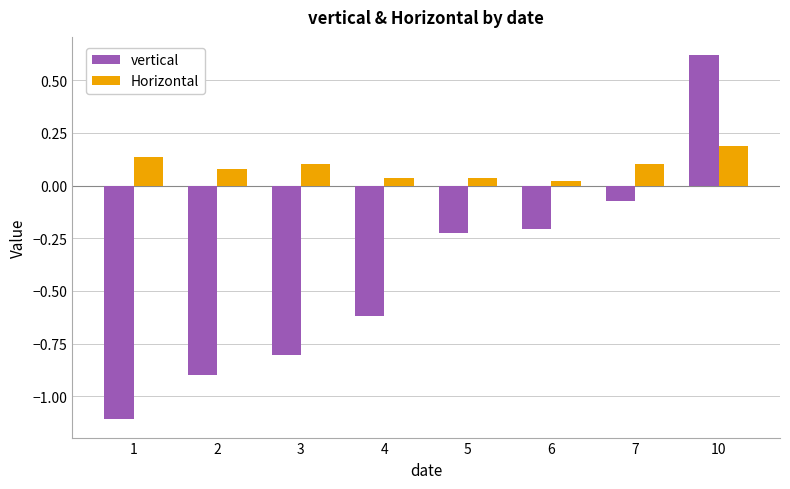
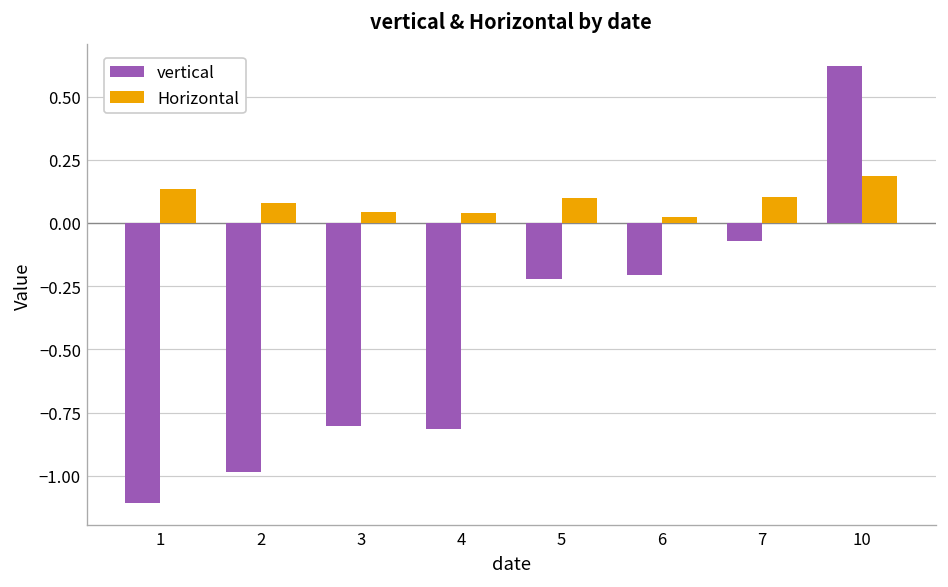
  {
    "vertical": {
      "1": -1.11,
-     "2": -0.90,
+     "2": -0.98,
      "3": -0.80,
-     "4": -0.62,
+     "4": -0.82,
      "5": -0.22,
      "6": -0.20,
      "7": -0.07,
      "10": 0.62
    },
    "Horizontal": {
      "1": 0.14,
      "2": 0.08,
-     "3": 0.11,
+     "3": 0.04,
      "4": 0.04,
-     "5": 0.04,
+     "5": 0.10,
      "6": 0.02,
      "7": 0.10,
      "10": 0.19
    }
  }
